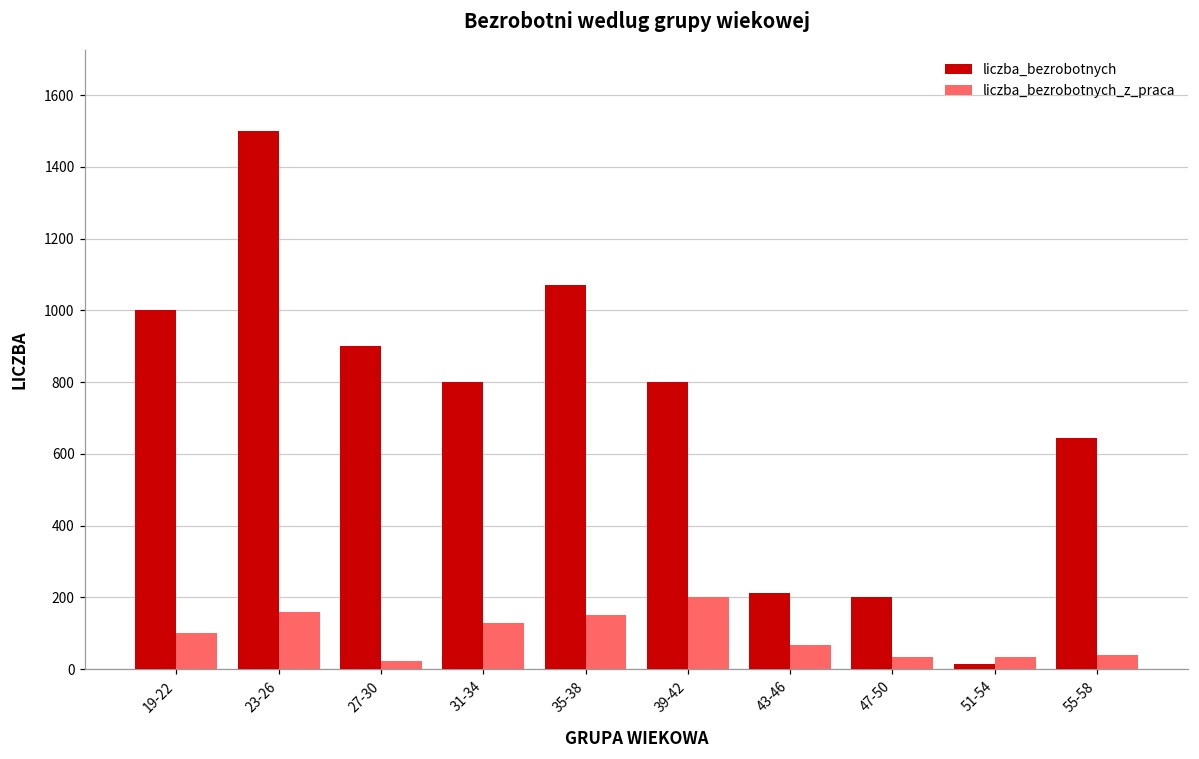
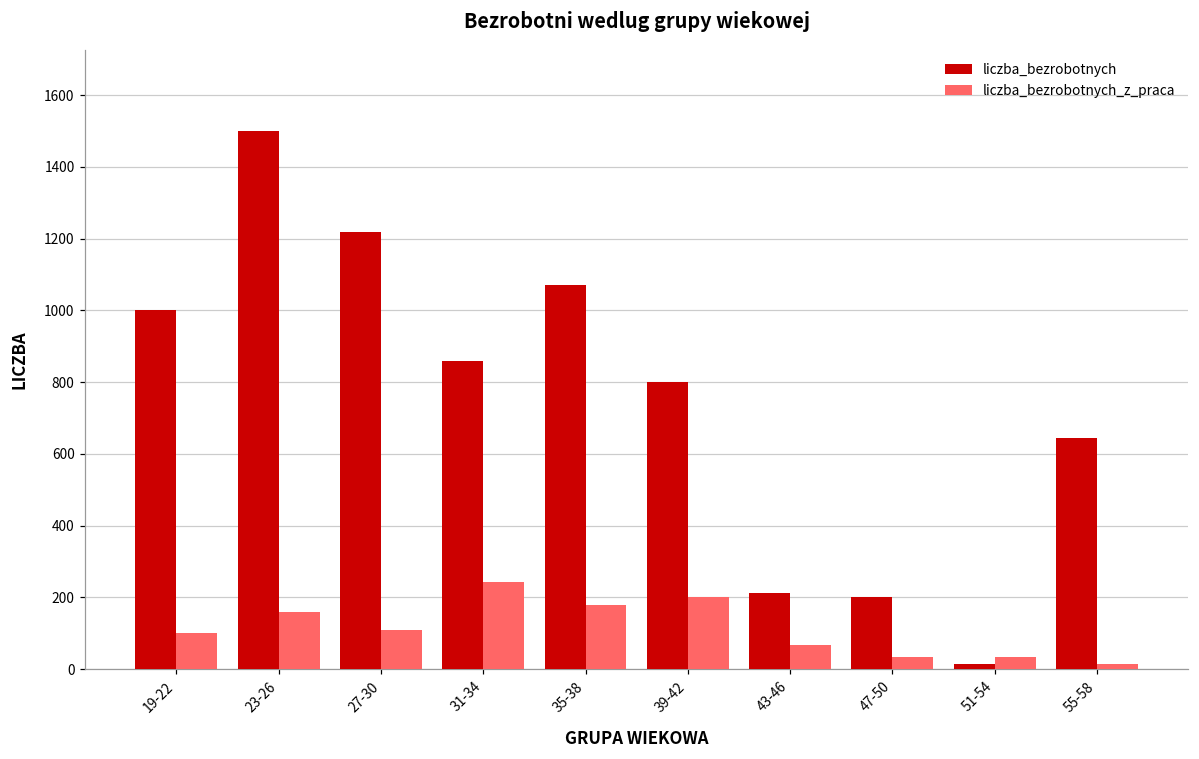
  {
    "liczba_bezrobotnych": {
      "19-22": 1000,
      "23-26": 1500,
-     "27-30": 900,
-     "31-34": 800,
+     "27-30": 1220,
+     "31-34": 860,
      "35-38": 1070,
      "39-42": 800,
      "43-46": 210,
      "47-50": 200,
      "51-54": 10,
      "55-58": 640
    },
    "liczba_bezrobotnych_z_praca": {
      "19-22": 100,
      "23-26": 160,
-     "27-30": 20,
-     "31-34": 130,
-     "35-38": 150,
+     "27-30": 110,
+     "31-34": 240,
+     "35-38": 180,
      "39-42": 200,
      "43-46": 70,
      "47-50": 30,
      "51-54": 30,
-     "55-58": 40
+     "55-58": 10
    }
  }
